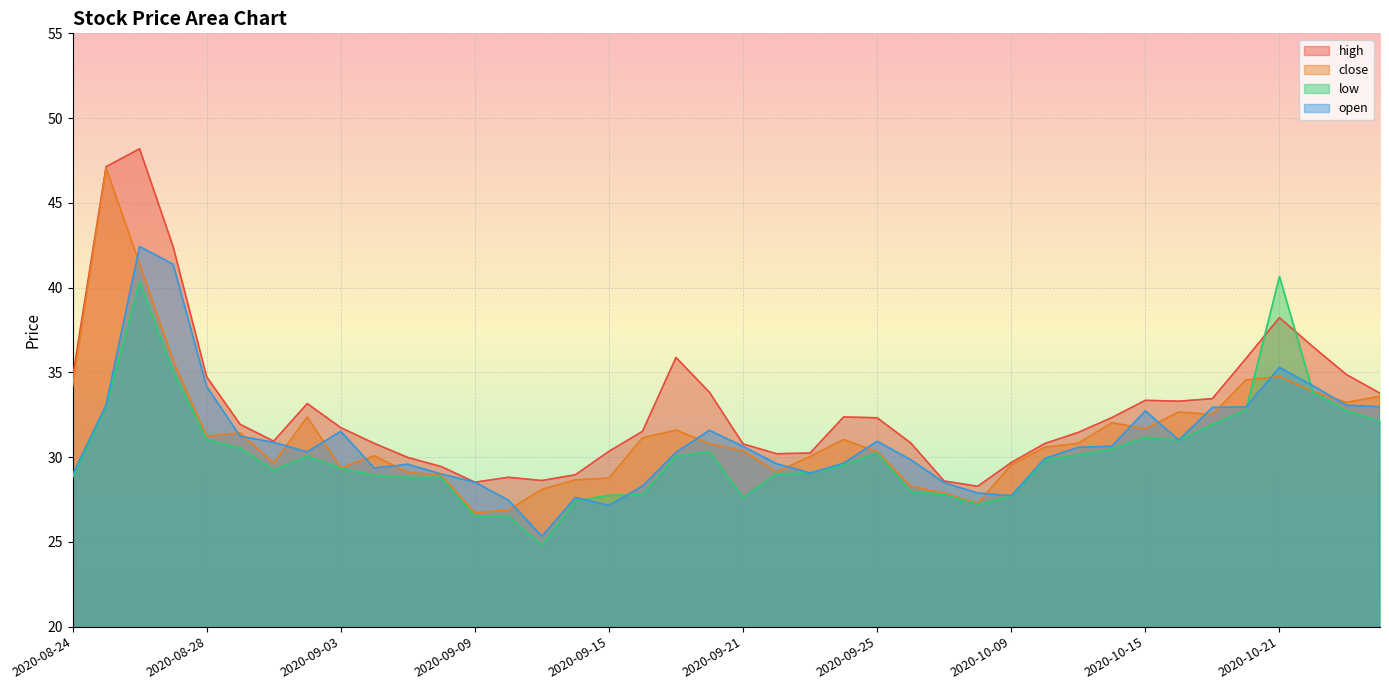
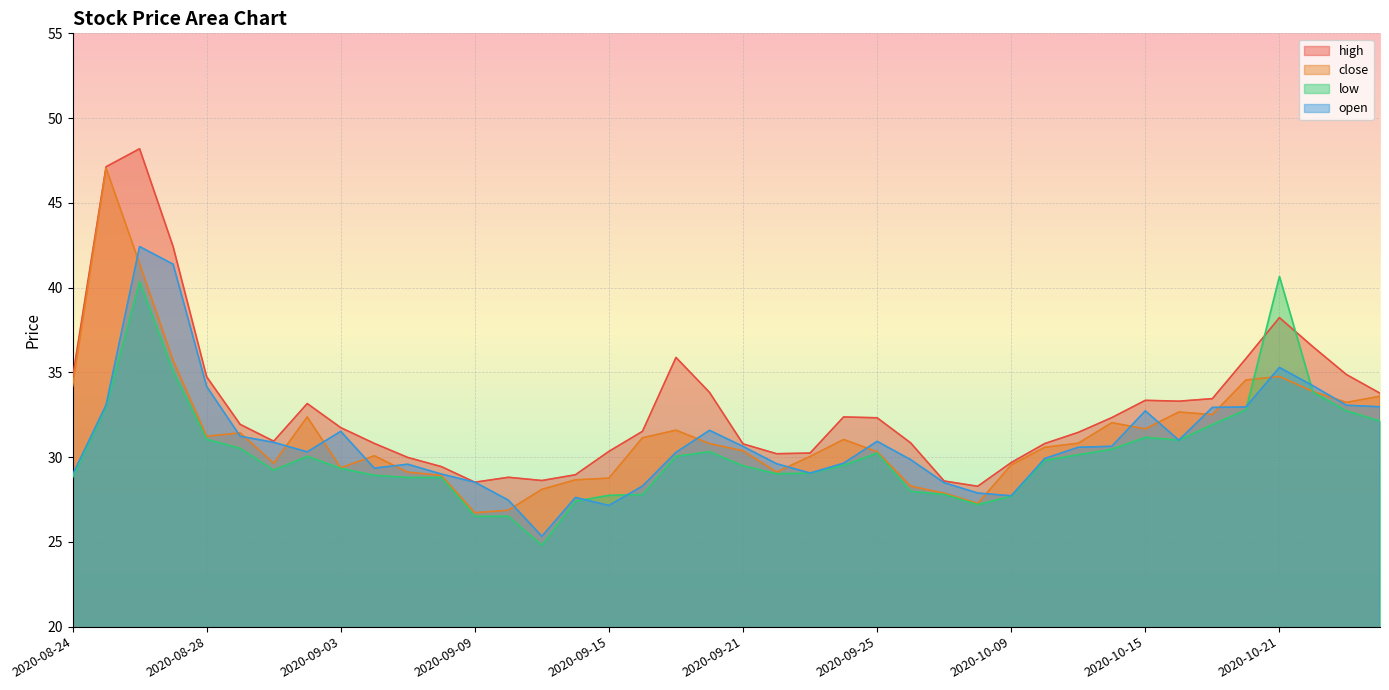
  {
    "low": {
      "2020-08-24": 28.8,
      "2020-08-28": 31.1,
      "2020-09-09": 26.5,
      "2020-09-15": 27.8,
-     "2020-09-21": 27.6,
+     "2020-09-21": 29.5,
      "2020-10-15": 31.2,
      "2020-10-21": 40.7
    },
    "open": {
      "2020-08-24": 29.0,
      "2020-08-28": 34.2,
      "2020-09-03": 31.5,
      "2020-09-15": 27.2,
      "2020-09-25": 30.9,
      "2020-10-15": 32.7,
      "2020-10-21": 35.3
    }
  }
